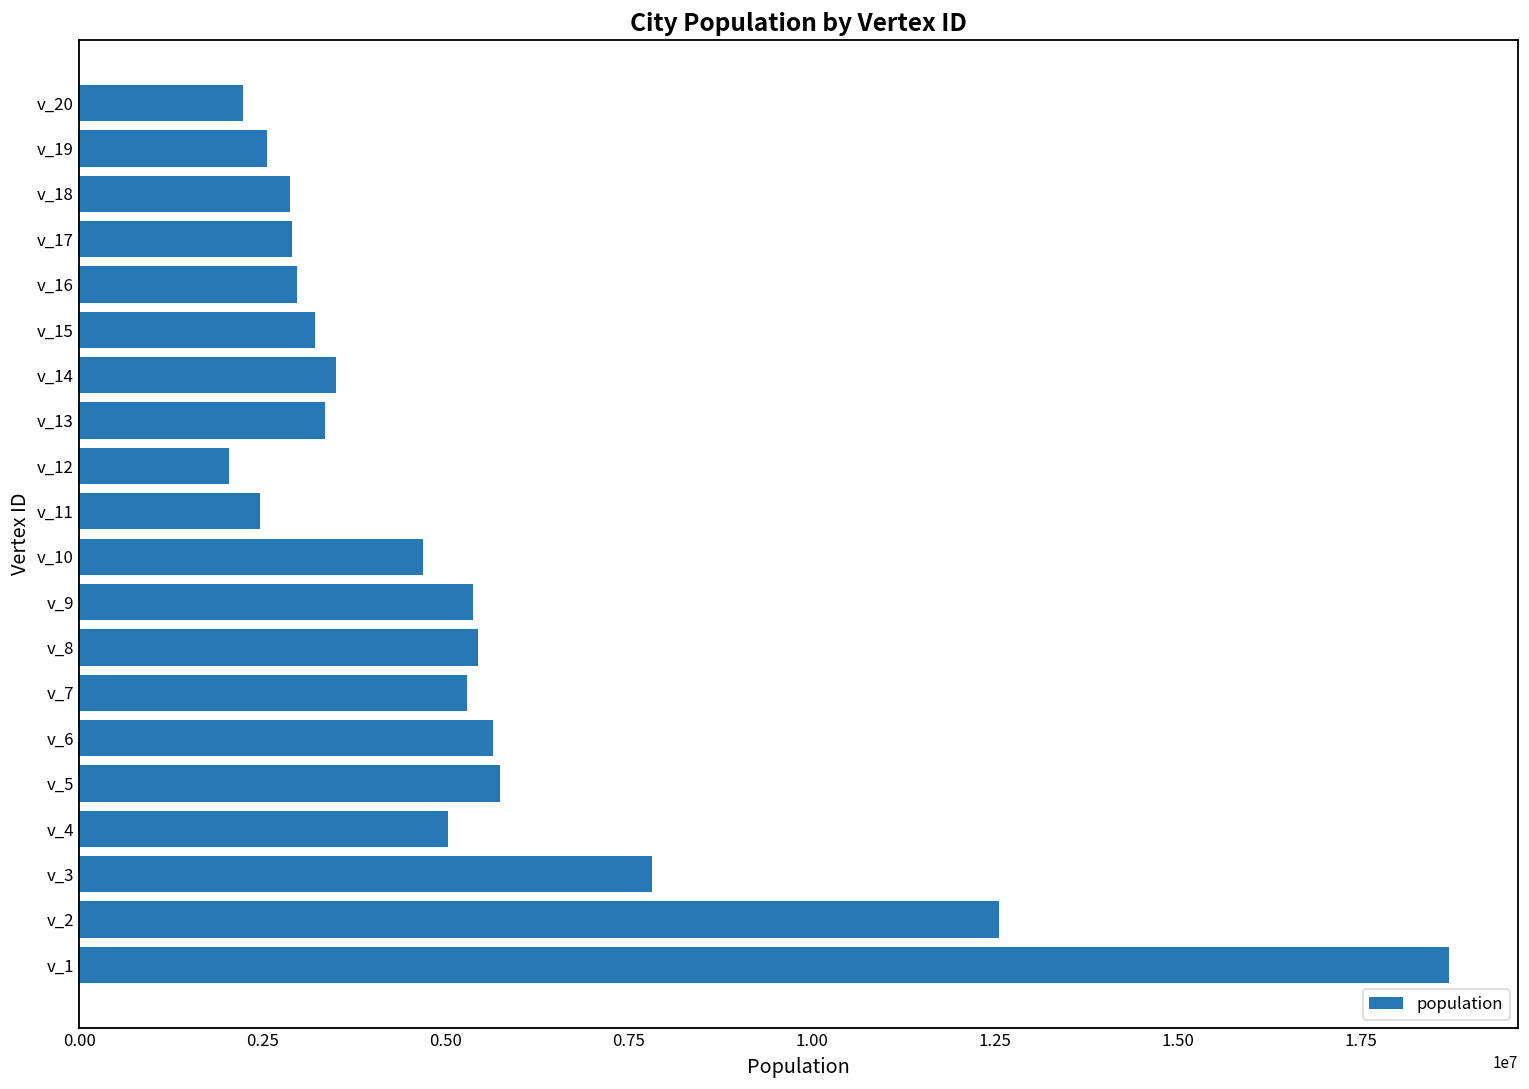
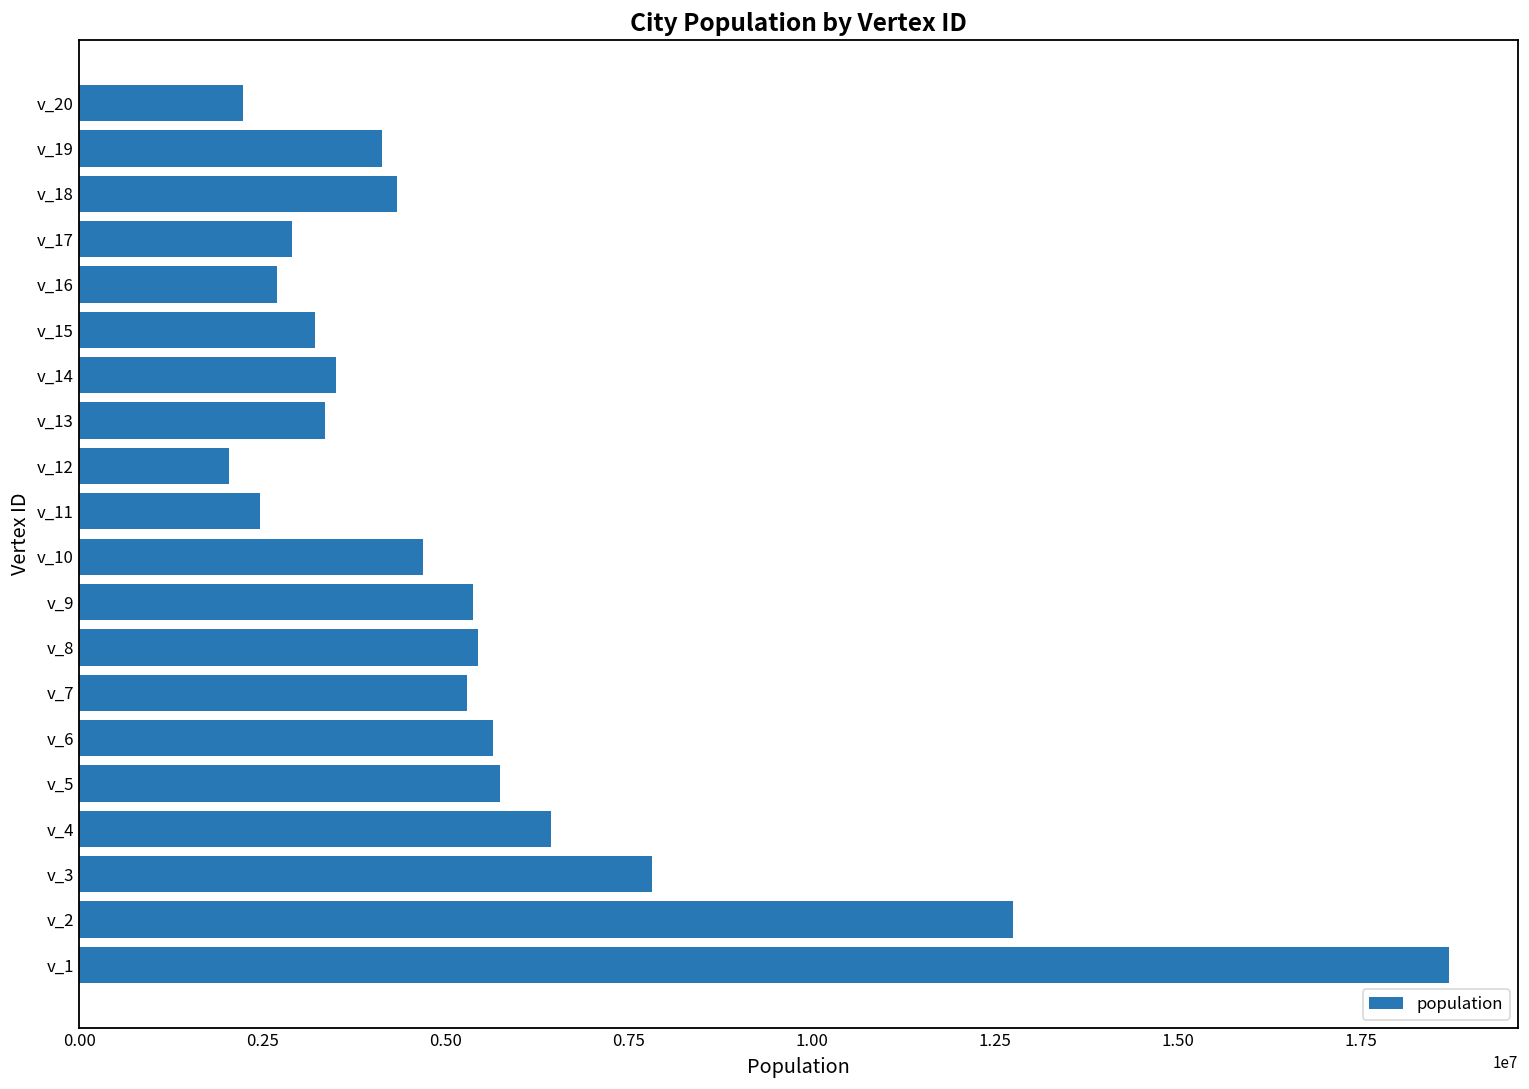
  {
    "v_20": 2200000,
-   "v_19": 2600000,
-   "v_18": 2900000,
+   "v_19": 4100000,
+   "v_18": 4300000,
    "v_17": 2900000,
-   "v_16": 3000000,
+   "v_16": 2700000,
    "v_15": 3200000,
    "v_14": 3500000,
    "v_13": 3300000,
    "v_12": 2100000,
    "v_11": 2500000,
    "v_10": 4700000,
    "v_9": 5400000,
    "v_8": 5400000,
    "v_7": 5300000,
    "v_6": 5600000,
    "v_5": 5700000,
-   "v_4": 5000000,
+   "v_4": 6400000,
    "v_3": 7800000,
-   "v_2": 12600000,
+   "v_2": 12800000,
    "v_1": 18700000
  }
